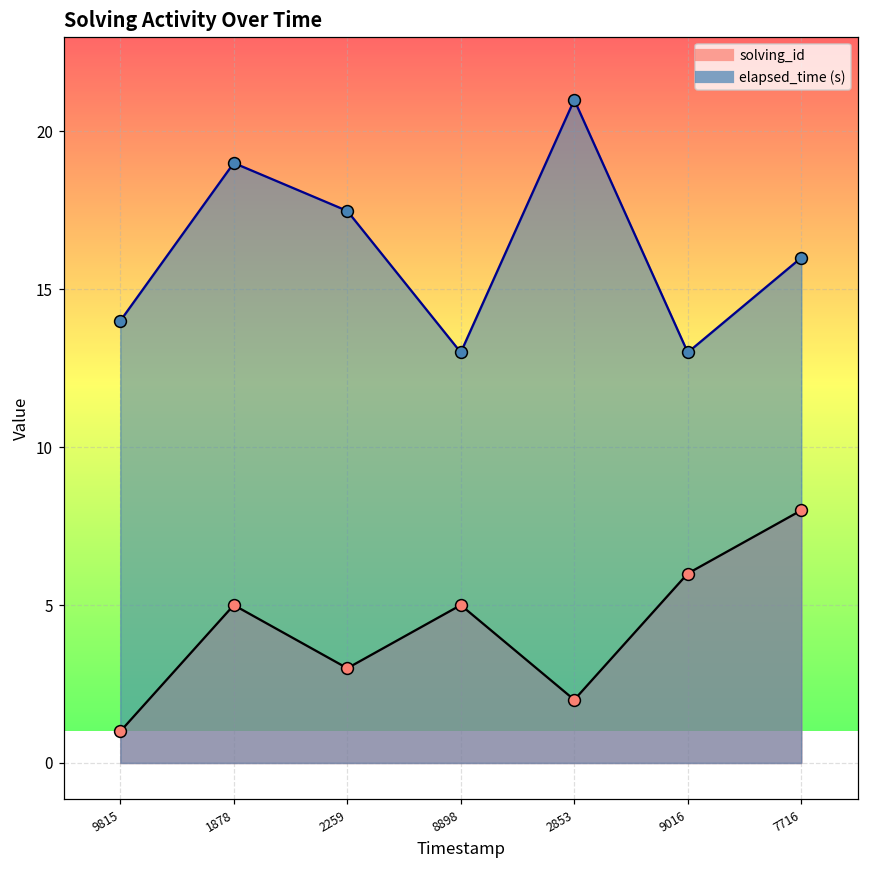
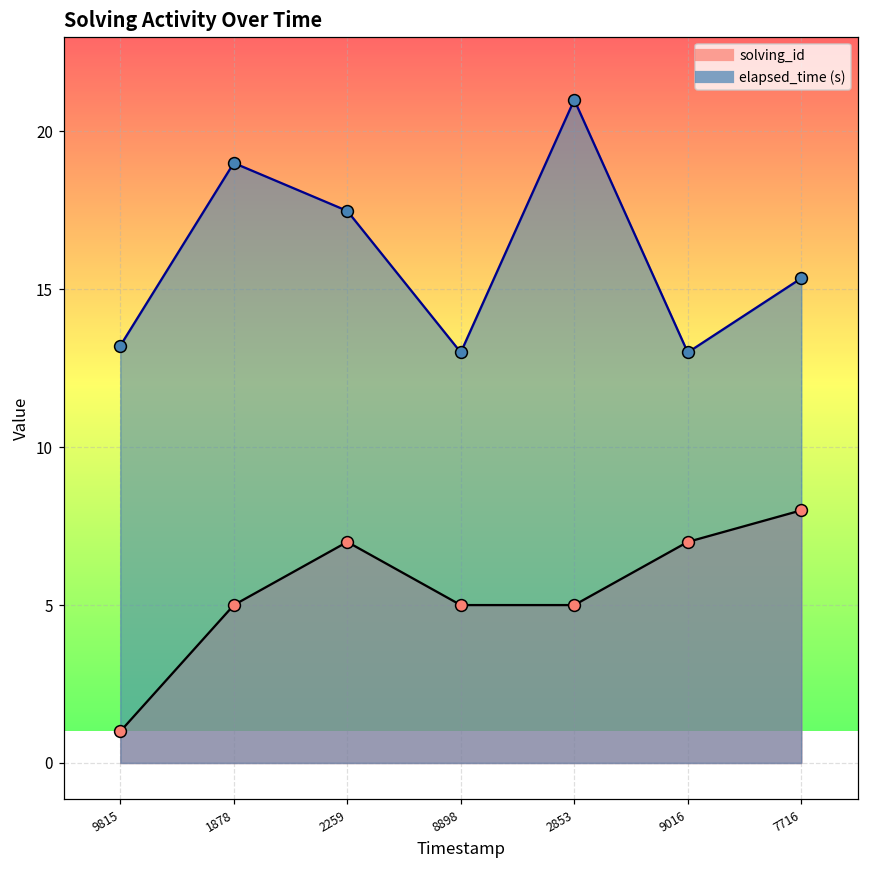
  {
    "solving_id": {
      "9815": 1,
      "1878": 5,
-     "2259": 3,
+     "2259": 7,
      "8898": 5,
-     "2853": 2,
-     "9016": 6,
+     "2853": 5,
+     "9016": 7,
      "7716": 8
    },
    "elapsed_time (s)": {
-     "9815": 14.0,
+     "9815": 13.2,
      "1878": 19.0,
      "2259": 17.5,
      "8898": 13.0,
      "2853": 21.0,
      "9016": 13.0,
-     "7716": 16.0
+     "7716": 15.3
    }
  }
